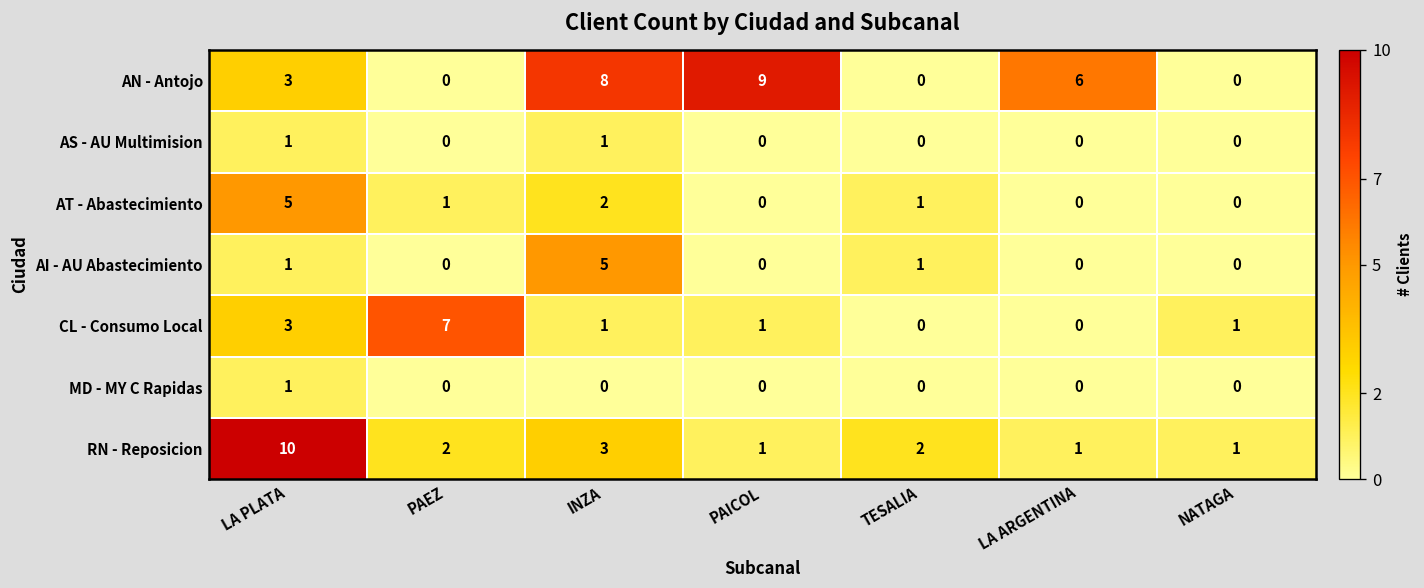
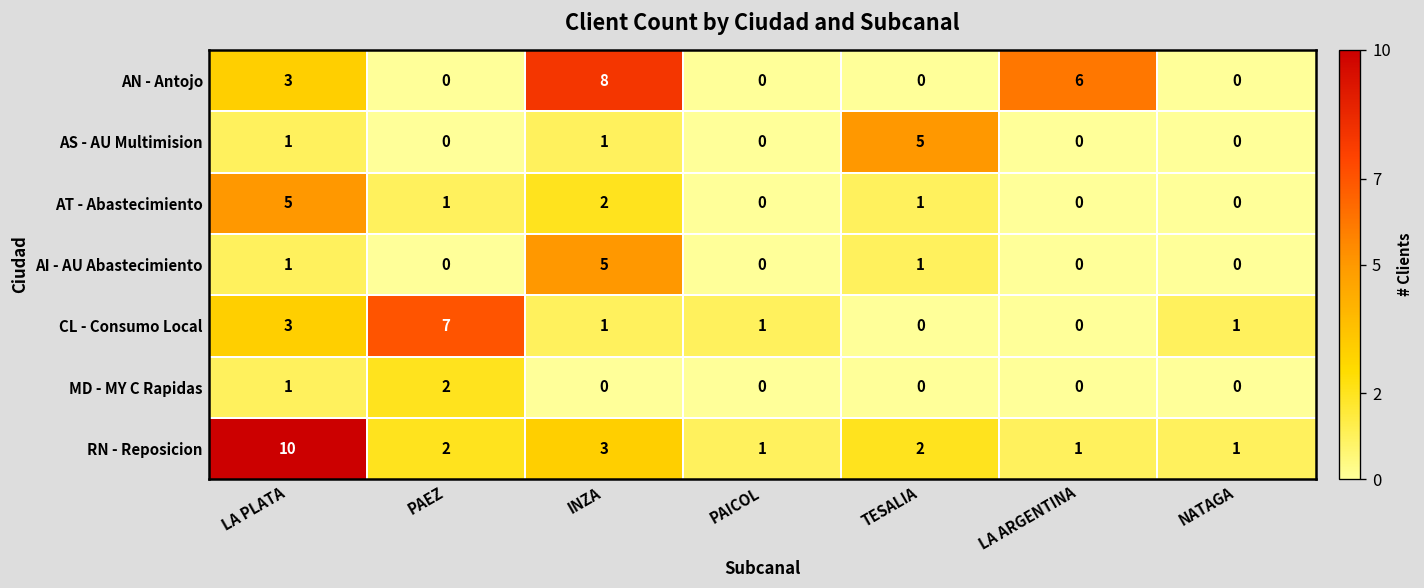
  {
    "AN - Antojo": {
      "LA PLATA": 3,
      "PAEZ": 0,
      "INZA": 8,
-     "PAICOL": 9,
+     "PAICOL": 0,
      "TESALIA": 0,
      "LA ARGENTINA": 6,
      "NATAGA": 0
    },
    "AS - AU Multimision": {
      "LA PLATA": 1,
      "PAEZ": 0,
      "INZA": 1,
      "PAICOL": 0,
-     "TESALIA": 0,
+     "TESALIA": 5,
      "LA ARGENTINA": 0,
      "NATAGA": 0
    },
    "AT - Abastecimiento": {
      "LA PLATA": 5,
      "PAEZ": 1,
      "INZA": 2,
      "PAICOL": 0,
      "TESALIA": 1,
      "LA ARGENTINA": 0,
      "NATAGA": 0
    },
    "AI - AU Abastecimiento": {
      "LA PLATA": 1,
      "PAEZ": 0,
      "INZA": 5,
      "PAICOL": 0,
      "TESALIA": 1,
      "LA ARGENTINA": 0,
      "NATAGA": 0
    },
    "CL - Consumo Local": {
      "LA PLATA": 3,
      "PAEZ": 7,
      "INZA": 1,
      "PAICOL": 1,
      "TESALIA": 0,
      "LA ARGENTINA": 0,
      "NATAGA": 1
    },
    "MD - MY C Rapidas": {
      "LA PLATA": 1,
-     "PAEZ": 0,
+     "PAEZ": 2,
      "INZA": 0,
      "PAICOL": 0,
      "TESALIA": 0,
      "LA ARGENTINA": 0,
      "NATAGA": 0
    },
    "RN - Reposicion": {
      "LA PLATA": 10,
      "PAEZ": 2,
      "INZA": 3,
      "PAICOL": 1,
      "TESALIA": 2,
      "LA ARGENTINA": 1,
      "NATAGA": 1
    }
  }
